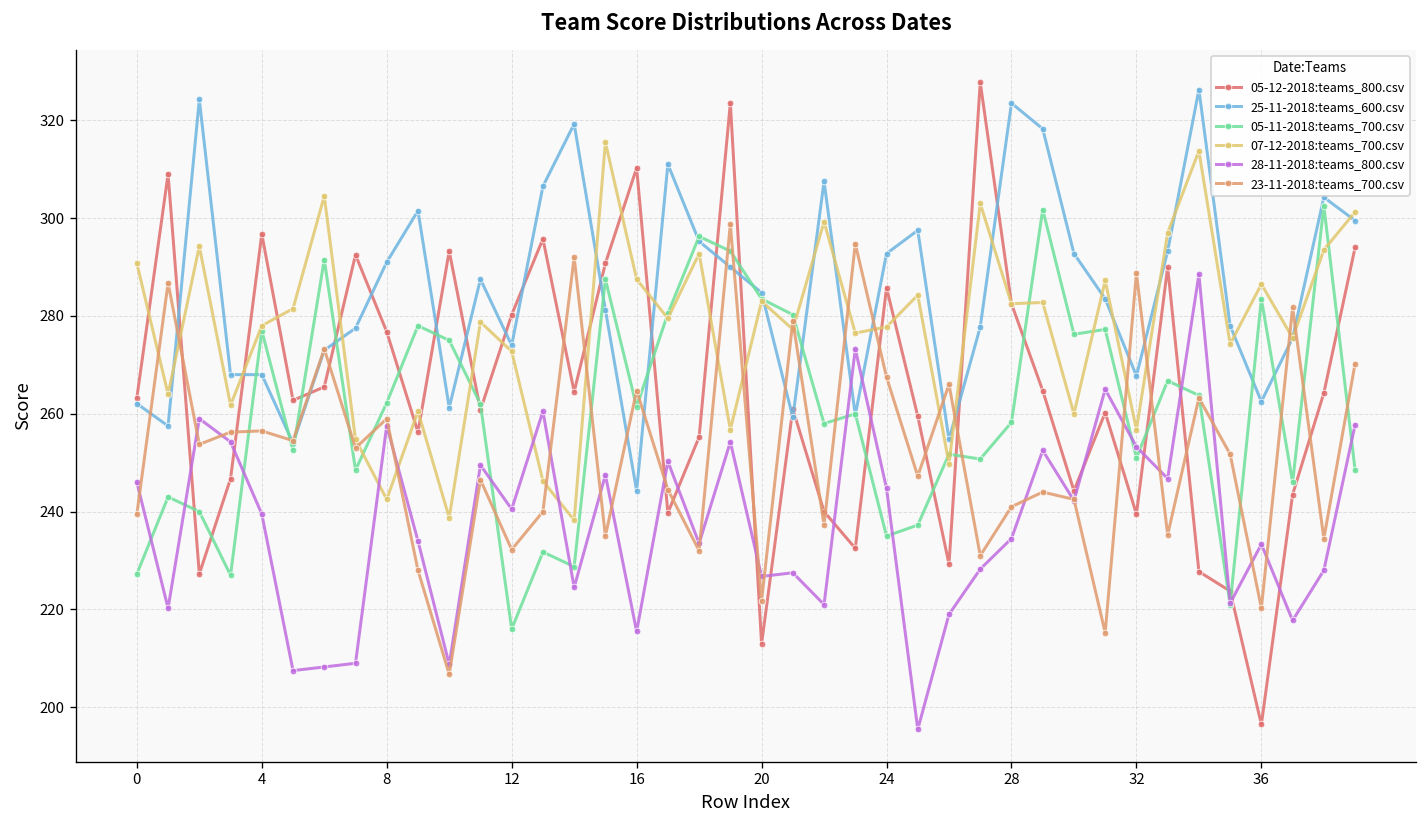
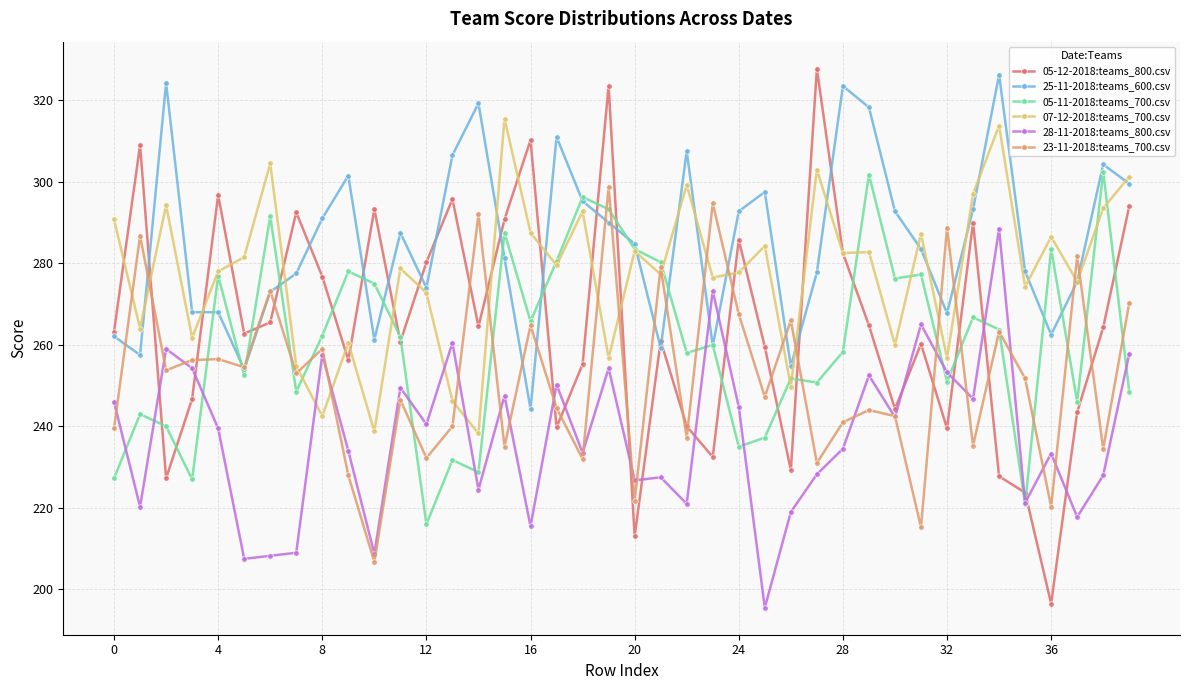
  {
    "25-11-2018:teams_600.csv": {
      "0": 262,
      "4": 268,
      "8": 291,
      "12": 274,
      "16": 244,
      "20": 285,
      "24": 293,
      "28": 324,
      "32": 268,
      "36": 263
    },
    "05-11-2018:teams_700.csv": {
      "0": 227,
      "4": 277,
      "8": 262,
      "12": 216,
-     "16": 261,
+     "16": 266,
      "24": 235,
      "28": 258,
      "32": 251,
      "36": 284
    },
    "28-11-2018:teams_800.csv": {
      "0": 246,
      "4": 240,
      "8": 258,
      "12": 241,
      "16": 216,
      "20": 227,
      "24": 245,
      "28": 235,
      "32": 253,
      "36": 233
    }
  }
